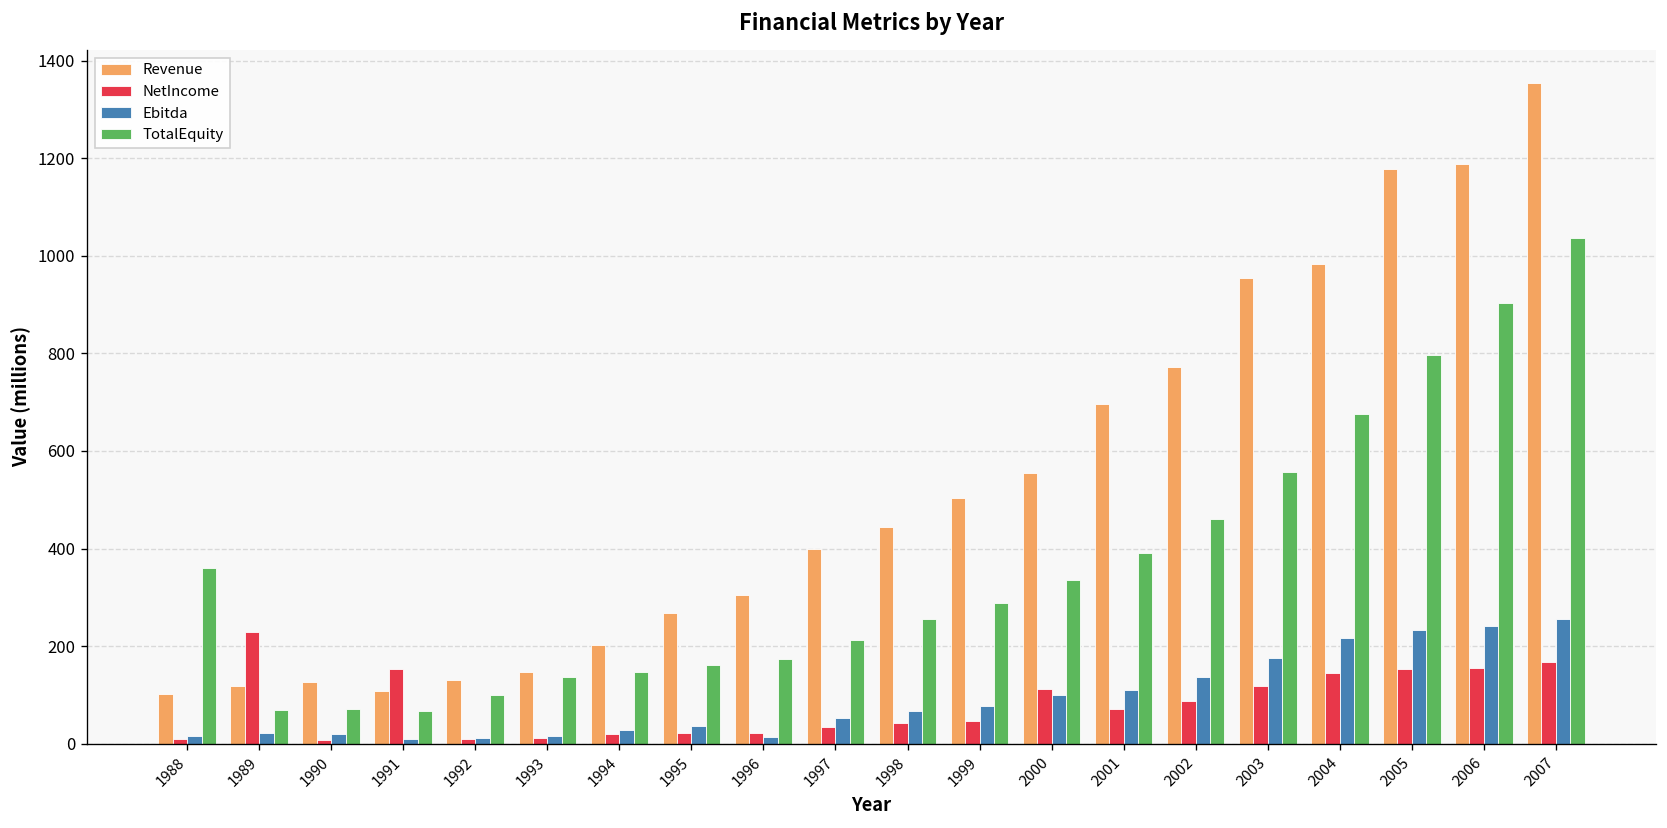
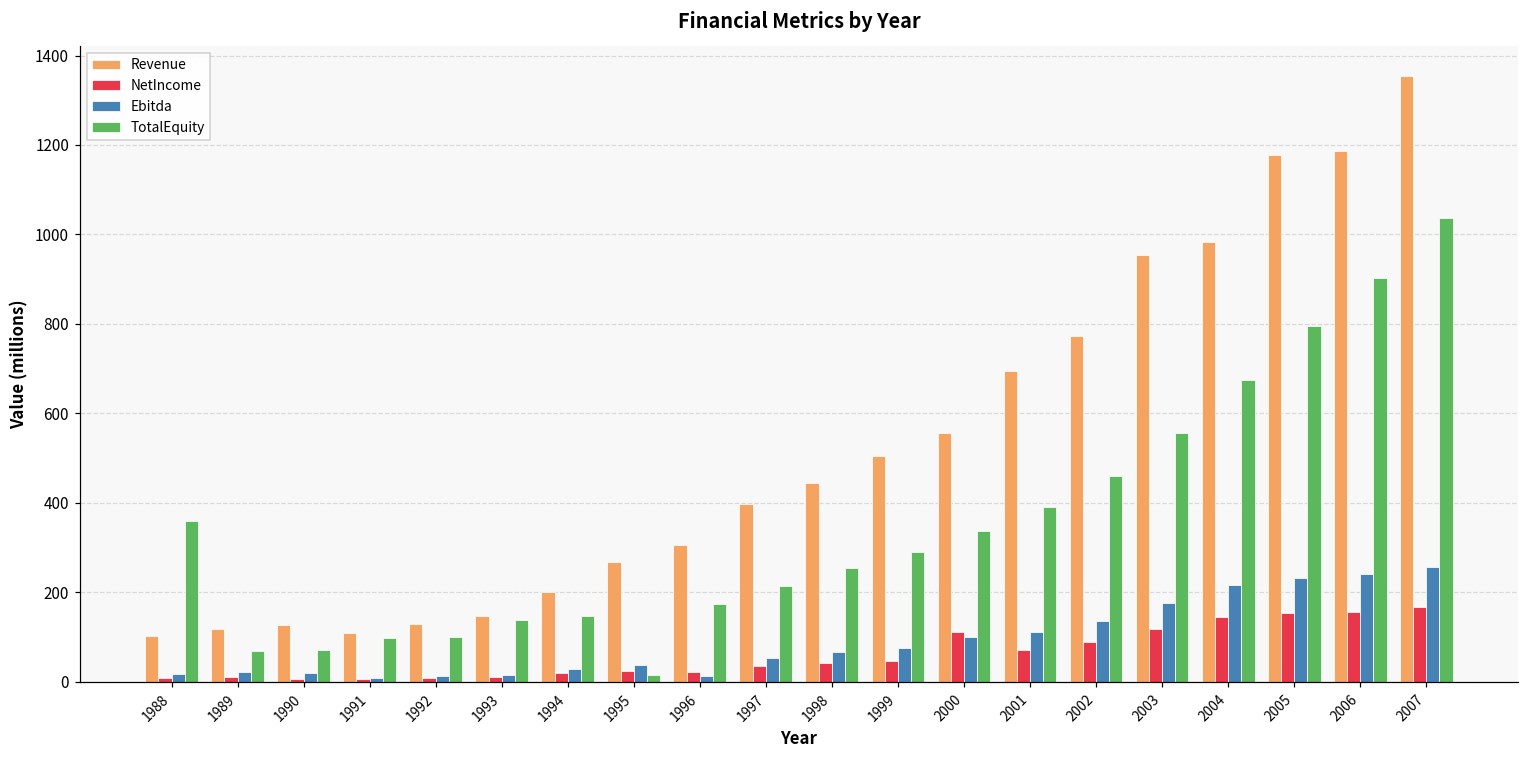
  {
    "Revenue": {
      "1988": 100,
      "1989": 120,
      "1990": 130,
      "1991": 110,
      "1992": 130,
      "1993": 150,
      "1994": 200,
      "1995": 270,
      "1996": 310,
      "1997": 400,
      "1998": 440,
      "1999": 500,
      "2000": 560,
      "2001": 700,
      "2002": 770,
      "2003": 950,
      "2004": 980,
      "2005": 1180,
      "2006": 1190,
      "2007": 1350
    },
    "NetIncome": {
      "1988": 10,
-     "1989": 230,
+     "1989": 10,
      "1990": 10,
-     "1991": 150,
+     "1991": 10,
      "1992": 10,
      "1993": 10,
      "1994": 20,
      "1995": 20,
      "1996": 20,
      "1997": 30,
      "1998": 40,
      "1999": 50,
      "2000": 110,
      "2001": 70,
      "2002": 90,
      "2003": 120,
      "2004": 140,
      "2005": 150,
      "2006": 160,
      "2007": 170
    },
    "Ebitda": {
      "1988": 20,
      "1989": 20,
      "1990": 20,
      "1991": 10,
      "1992": 10,
      "1993": 20,
      "1994": 30,
      "1995": 40,
      "1996": 10,
      "1997": 50,
      "1998": 70,
      "1999": 80,
      "2000": 100,
      "2001": 110,
      "2002": 140,
      "2003": 180,
      "2004": 220,
      "2005": 230,
      "2006": 240,
      "2007": 260
    },
    "TotalEquity": {
      "1988": 360,
      "1989": 70,
      "1990": 70,
-     "1991": 70,
+     "1991": 100,
      "1992": 100,
      "1993": 140,
      "1994": 150,
-     "1995": 160,
+     "1995": 10,
      "1996": 170,
      "1997": 210,
      "1998": 250,
      "1999": 290,
      "2000": 340,
      "2001": 390,
      "2002": 460,
      "2003": 560,
      "2004": 670,
      "2005": 800,
      "2006": 900,
      "2007": 1040
    }
  }
